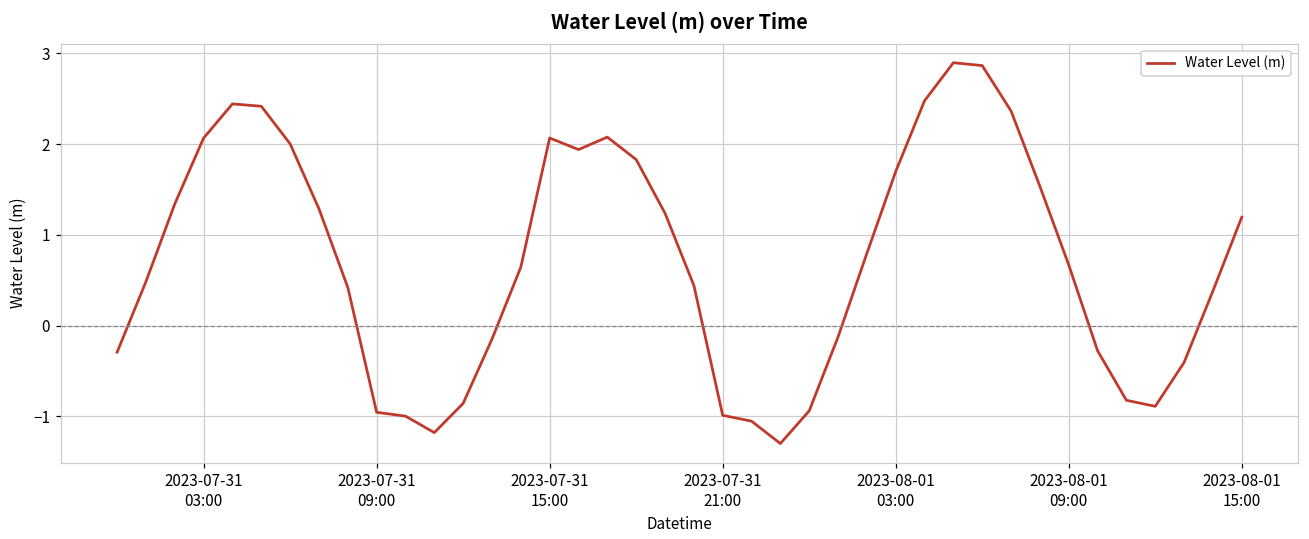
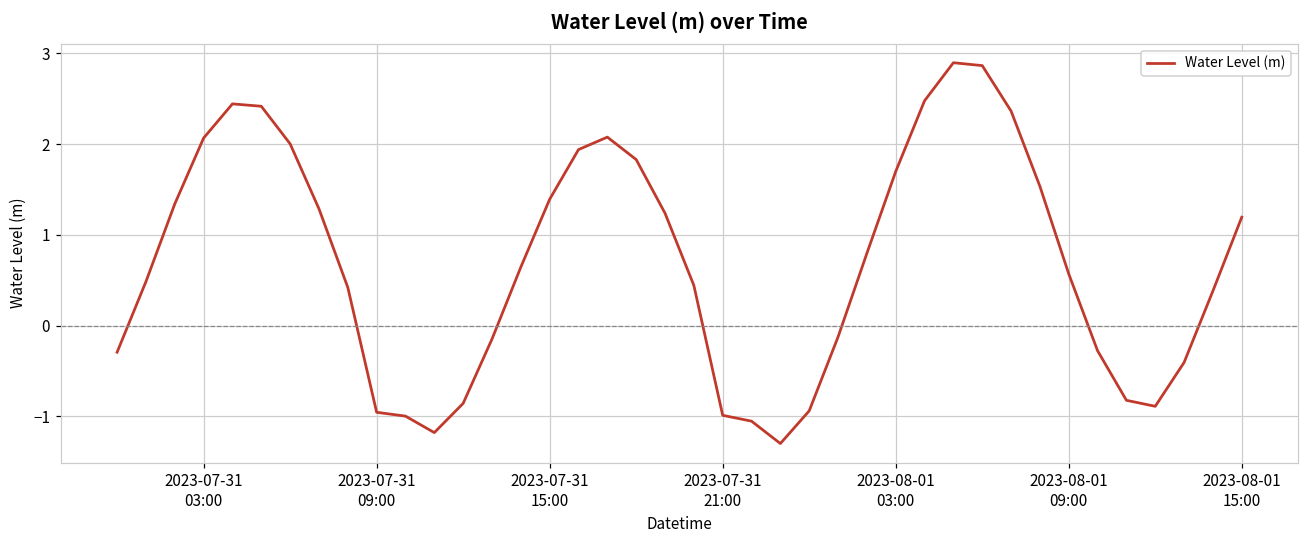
  {
    "2023-07-31 03:00": 2.1,
    "2023-07-31 09:00": -1.0,
-   "2023-07-31 15:00": 2.1,
+   "2023-07-31 15:00": 1.4,
    "2023-07-31 21:00": -1.0,
    "2023-08-01 03:00": 1.7,
-   "2023-08-01 09:00": 0.7,
+   "2023-08-01 09:00": 0.6,
    "2023-08-01 15:00": 1.2
  }
